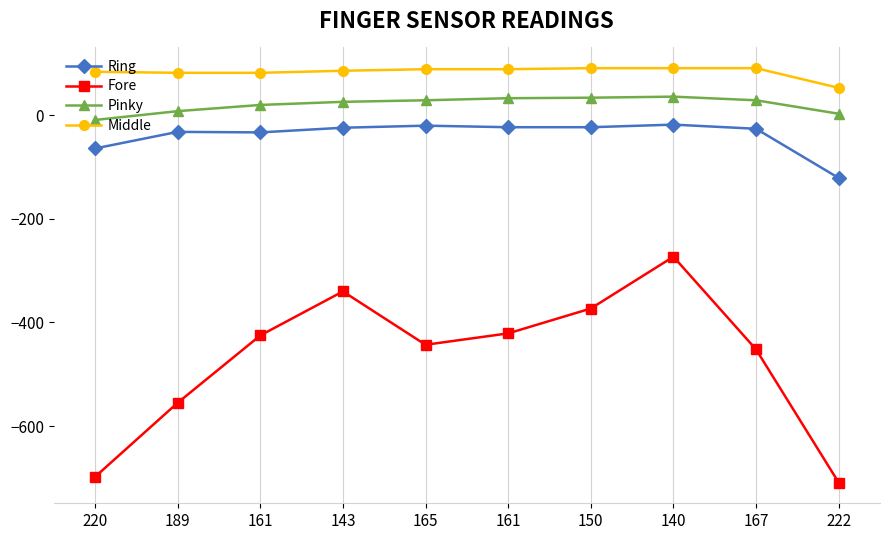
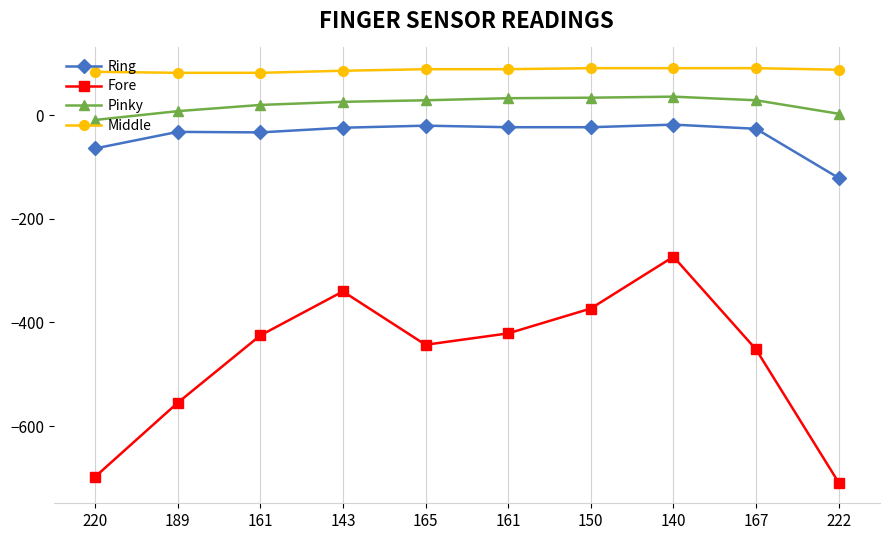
  {
    "Ring": {
      "220": -60,
      "189": -30,
      "143": -20,
      "165": -20,
      "150": -20,
      "140": -20,
      "167": -30,
      "222": -120
    },
    "Fore": {
      "220": -700,
      "189": -560,
      "143": -340,
      "165": -440,
      "150": -370,
      "140": -270,
      "167": -450,
      "222": -710
    },
    "Pinky": {
      "220": -10,
      "189": 10,
      "143": 30,
      "165": 30,
      "150": 30,
      "140": 40,
      "167": 30,
      "222": 0
    },
    "Middle": {
      "220": 80,
      "189": 80,
      "143": 90,
      "165": 90,
      "150": 90,
      "140": 90,
      "167": 90,
-     "222": 50
+     "222": 90
    }
  }
